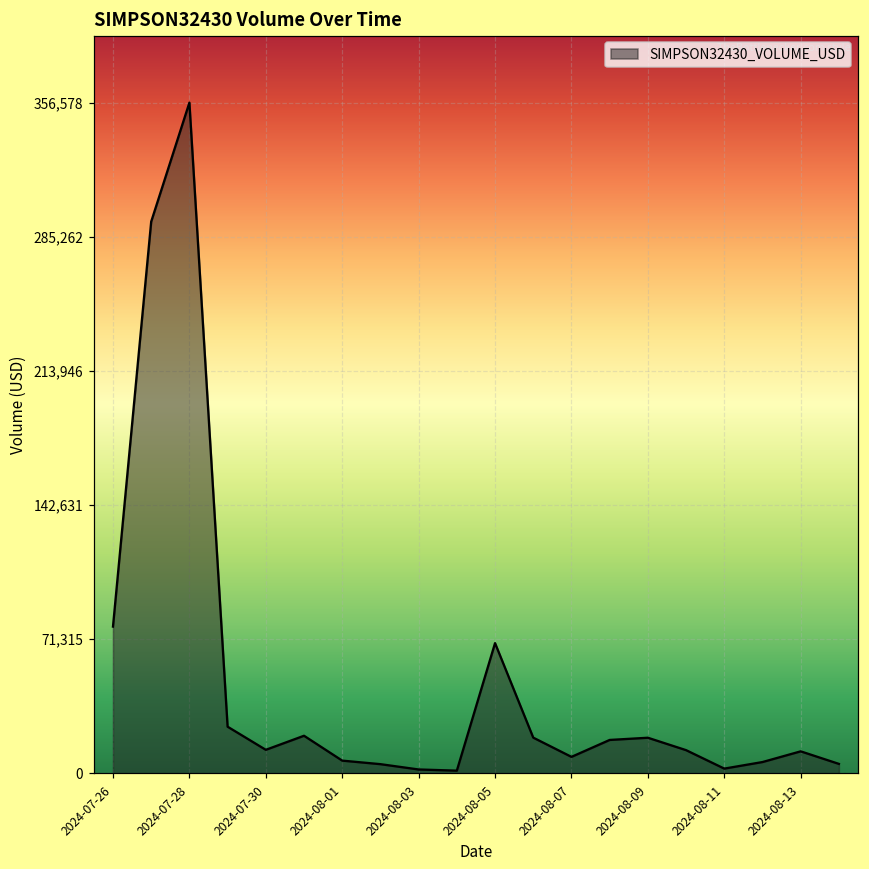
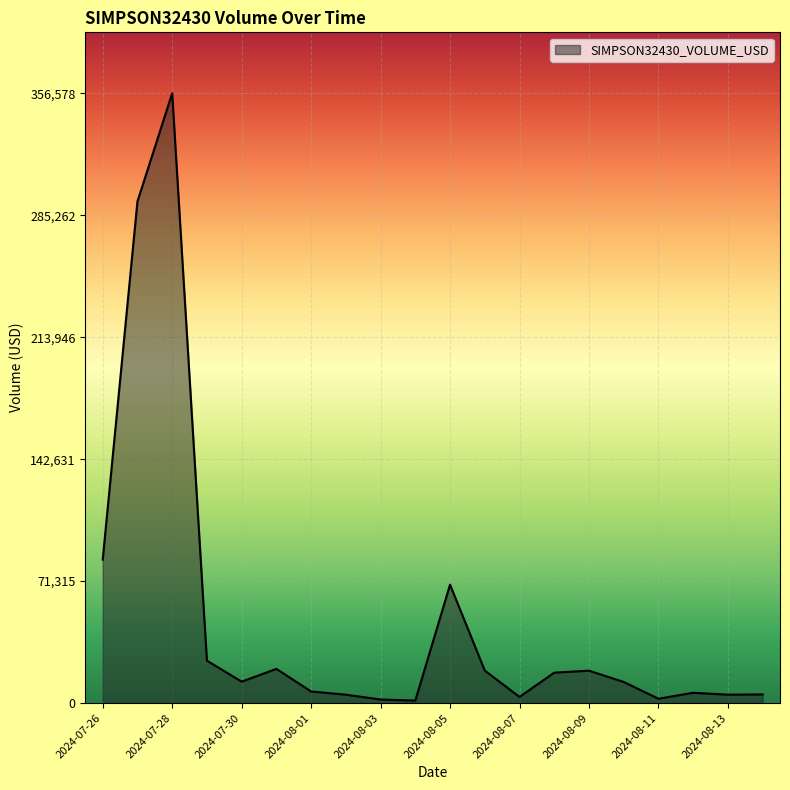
  {
-   "2024-07-26": "78,000",
+   "2024-07-26": "84,000",
    "2024-07-28": "357,000",
    "2024-07-30": "13,000",
    "2024-08-01": "7,000",
    "2024-08-03": "2,000",
    "2024-08-05": "69,000",
-   "2024-08-07": "9,000",
+   "2024-08-07": "4,000",
    "2024-08-09": "19,000",
    "2024-08-11": "3,000",
-   "2024-08-13": "12,000"
+   "2024-08-13": "5,000"
  }
